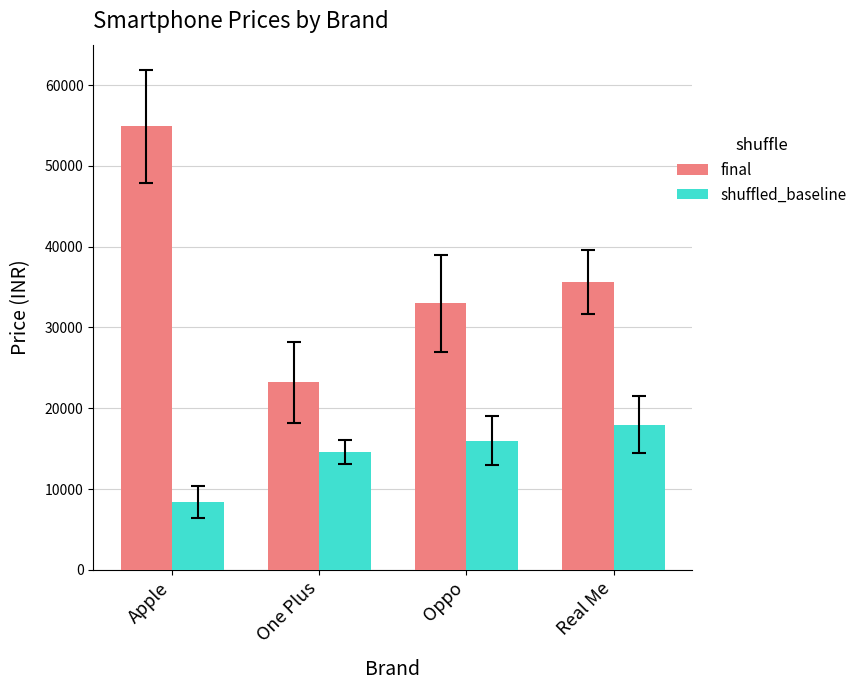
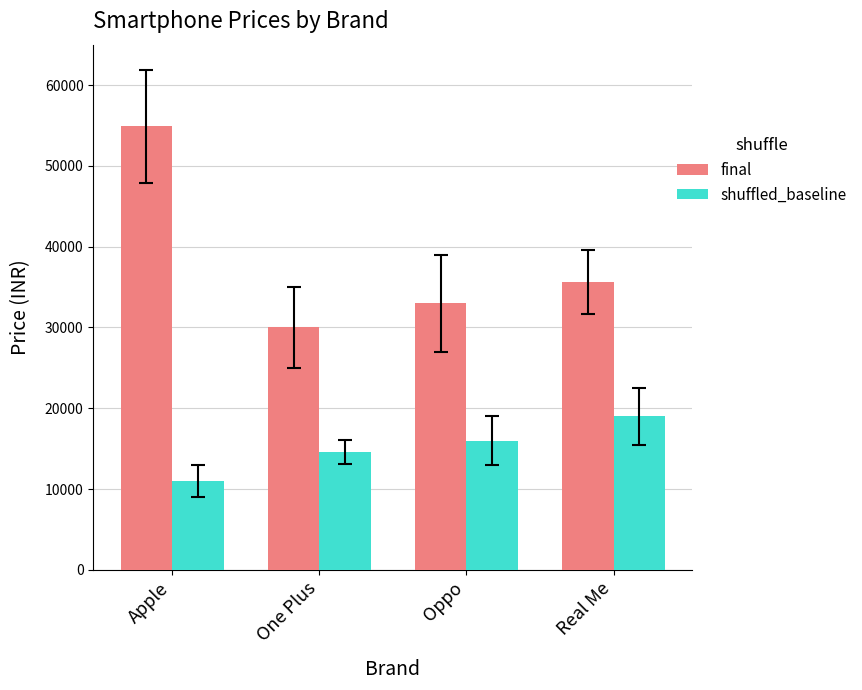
  {
    "final": {
      "Apple": 55000,
-     "One Plus": 23000,
+     "One Plus": 30000,
      "Oppo": 33000,
      "Real Me": 36000
    },
    "shuffled_baseline": {
-     "Apple": 8000,
+     "Apple": 11000,
      "One Plus": 15000,
      "Oppo": 16000,
-     "Real Me": 18000
+     "Real Me": 19000
    }
  }
